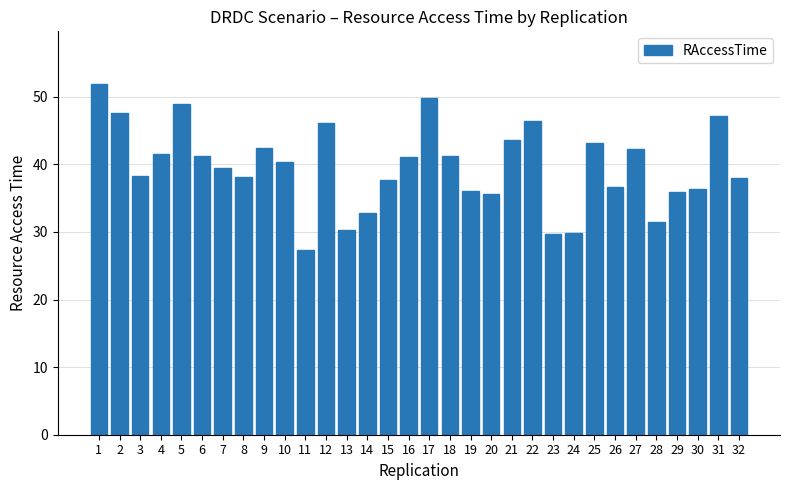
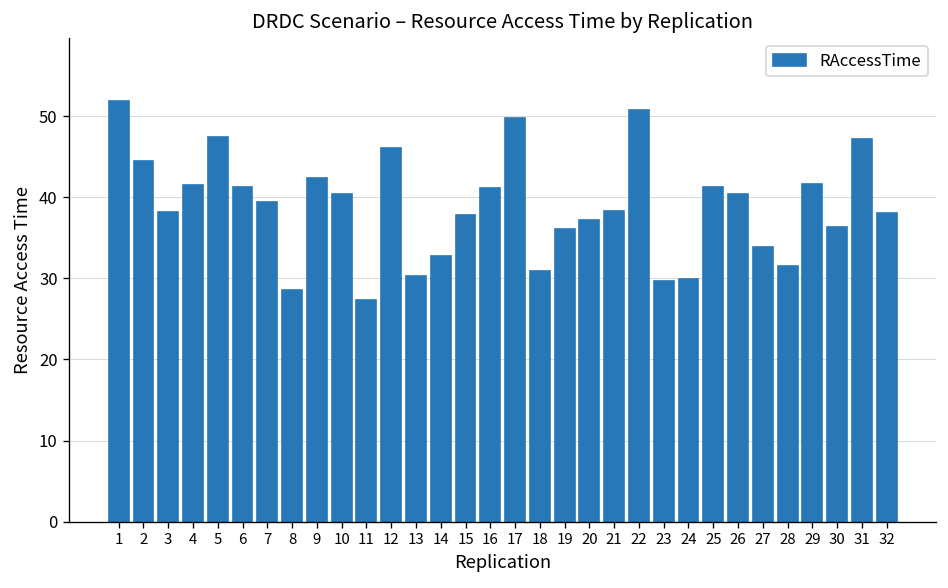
  {
    "1": 52,
-   "2": 48,
+   "2": 44,
    "3": 38,
    "4": 42,
-   "5": 49,
+   "5": 47,
    "6": 41,
    "7": 39,
-   "8": 38,
+   "8": 29,
    "9": 42,
    "10": 40,
    "11": 27,
    "12": 46,
    "13": 30,
    "14": 33,
    "15": 38,
    "16": 41,
    "17": 50,
-   "18": 41,
+   "18": 31,
    "19": 36,
-   "20": 36,
-   "21": 44,
-   "22": 46,
+   "20": 37,
+   "21": 38,
+   "22": 51,
    "23": 30,
    "24": 30,
-   "25": 43,
-   "26": 37,
-   "27": 42,
+   "25": 41,
+   "26": 40,
+   "27": 34,
    "28": 31,
-   "29": 36,
+   "29": 42,
    "30": 36,
    "31": 47,
    "32": 38
  }
